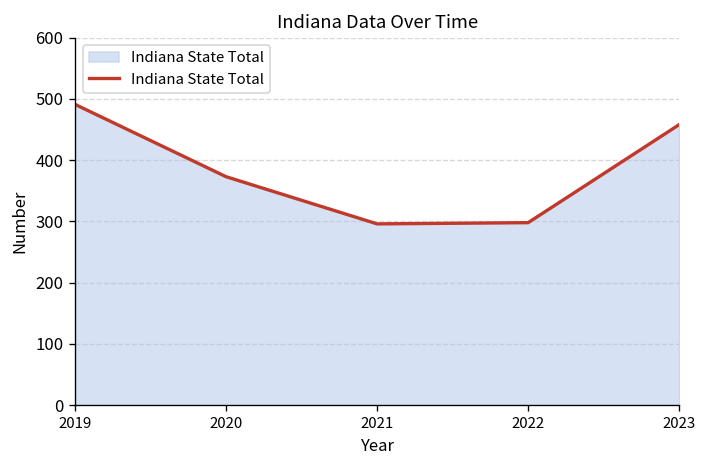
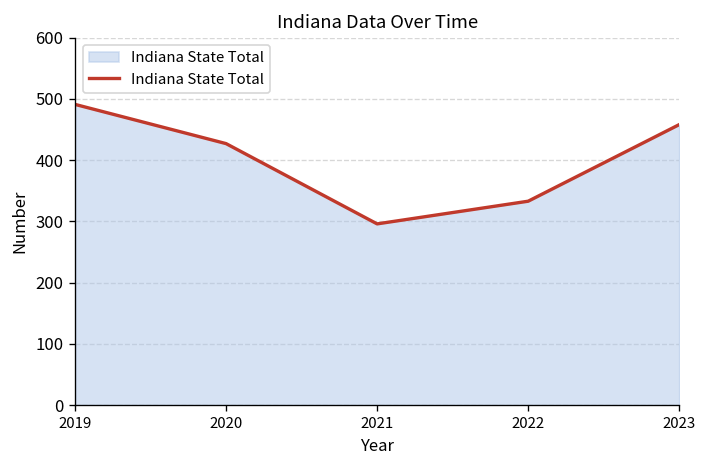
  {
    "2019": 490,
-   "2020": 370,
+   "2020": 430,
    "2021": 300,
-   "2022": 300,
+   "2022": 330,
    "2023": 460
  }
